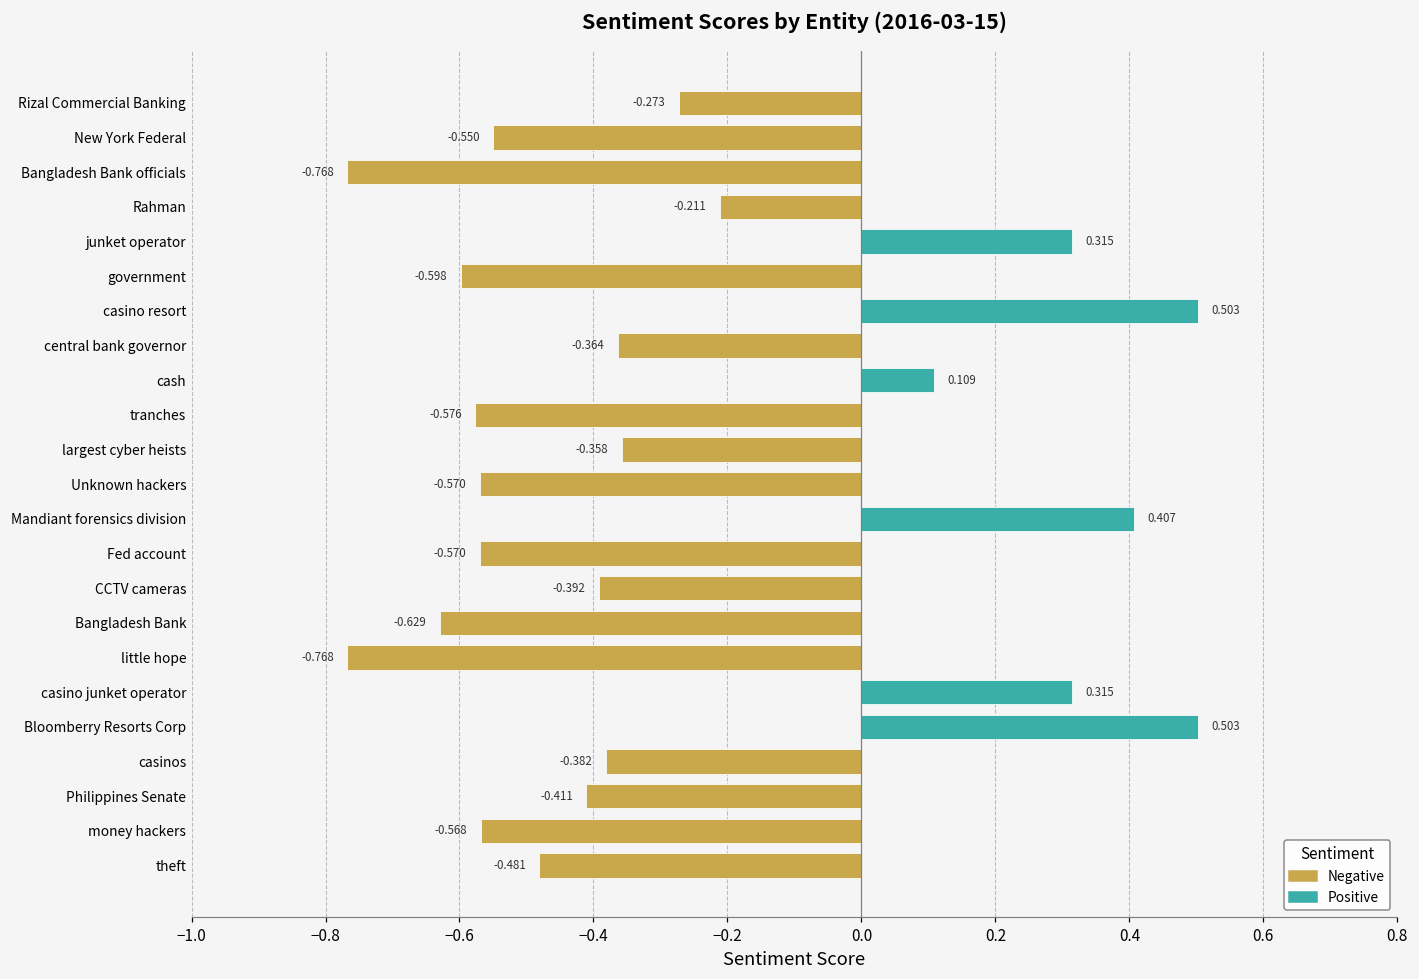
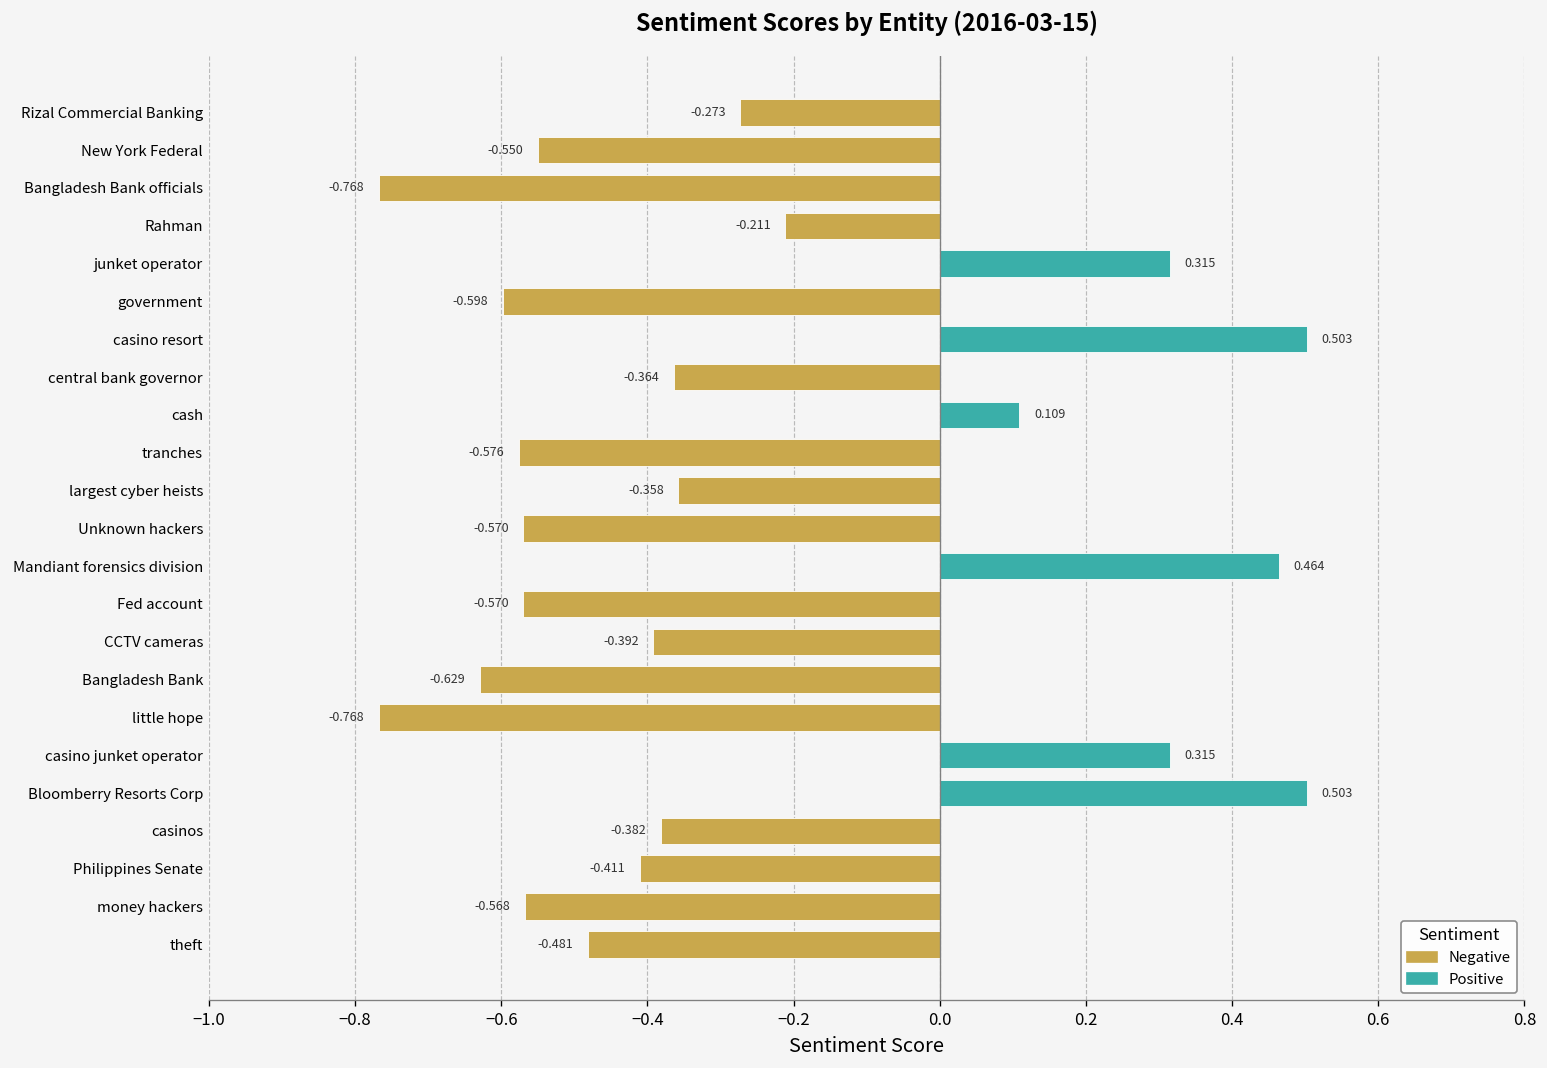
  {
    "Rizal Commercial Banking": -0.273,
    "New York Federal": -0.550,
    "Bangladesh Bank officials": -0.768,
    "Rahman": -0.211,
    "junket operator": 0.315,
    "government": -0.598,
    "casino resort": 0.503,
    "central bank governor": -0.364,
    "cash": 0.109,
    "tranches": -0.576,
    "largest cyber heists": -0.358,
    "Unknown hackers": -0.570,
-   "Mandiant forensics division": 0.407,
+   "Mandiant forensics division": 0.464,
    "Fed account": -0.570,
    "CCTV cameras": -0.392,
    "Bangladesh Bank": -0.629,
    "little hope": -0.768,
    "casino junket operator": 0.315,
    "Bloomberry Resorts Corp": 0.503,
    "casinos": -0.382,
    "Philippines Senate": -0.411,
    "money hackers": -0.568,
    "theft": -0.481
  }
